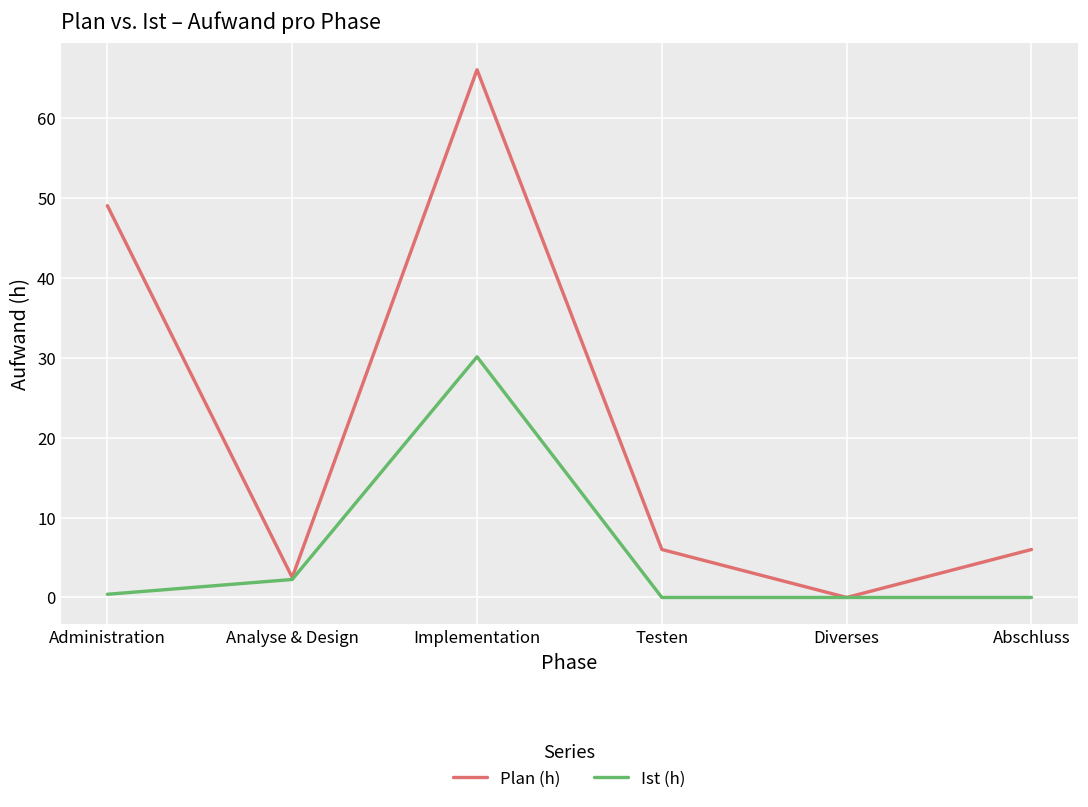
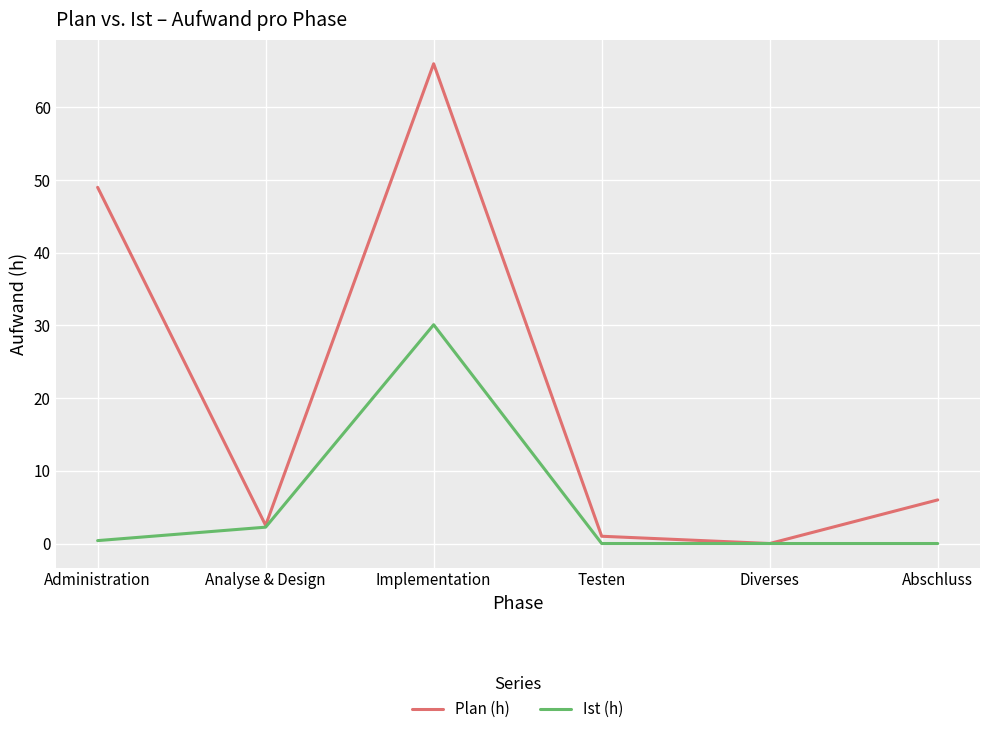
  {
    "Plan (h)": {
      "Administration": 49,
      "Implementation": 66,
-     "Testen": 6,
+     "Testen": 1,
      "Abschluss": 6
    },
    "Ist (h)": {
      "Administration": 0,
      "Implementation": 30,
      "Testen": 0,
      "Abschluss": 0
    }
  }
